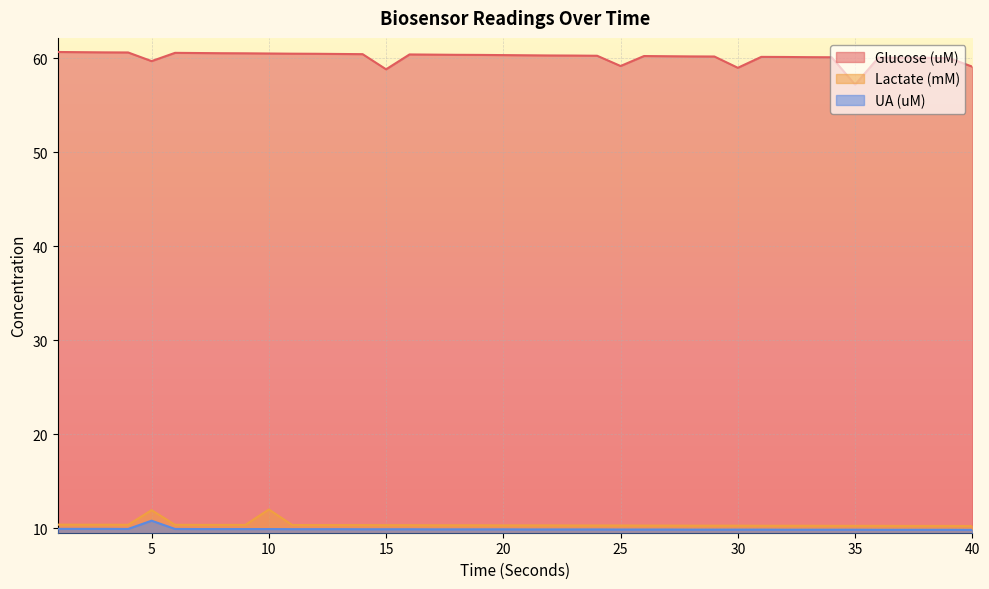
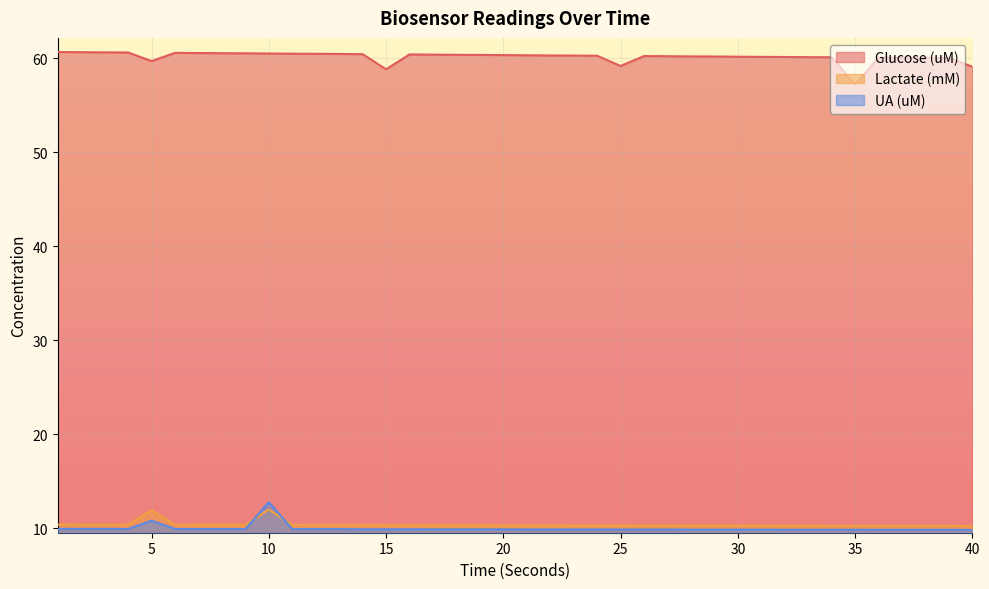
  {
    "Glucose (uM)": {
      "5": 60,
      "10": 61,
      "15": 59,
      "20": 60,
      "25": 59,
-     "30": 59,
+     "30": 60,
      "40": 59
    },
    "Lactate (mM)": {
      "5": 12,
      "10": 12,
      "15": 10,
      "20": 10,
      "25": 10,
      "30": 10,
      "35": 10,
      "40": 10
    },
    "UA (uM)": {
      "5": 11,
-     "10": 10,
+     "10": 13,
      "15": 10,
      "20": 10,
      "25": 10,
      "30": 10,
      "35": 10,
      "40": 10
    }
  }
